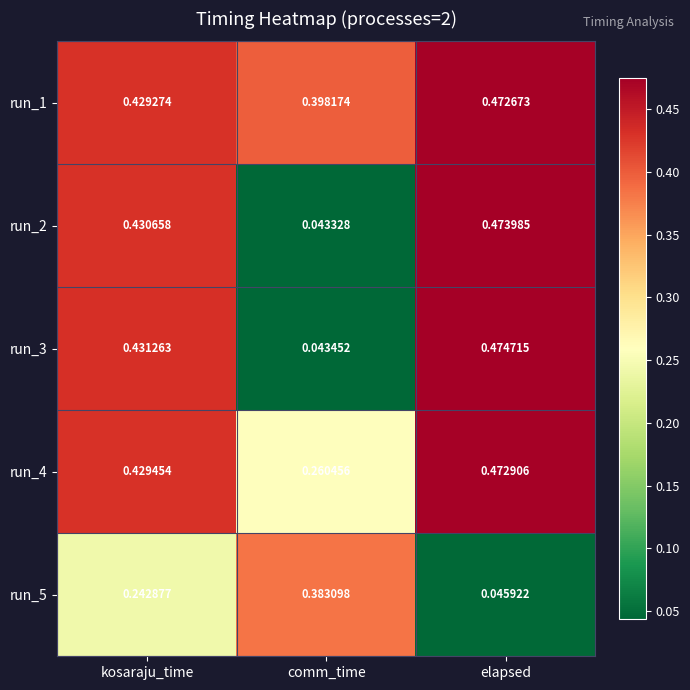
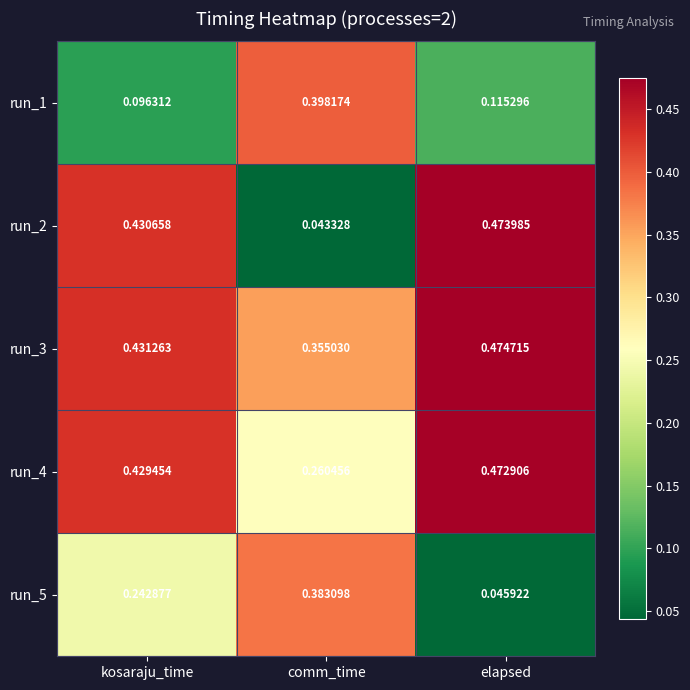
  {
    "run_1": {
-     "kosaraju_time": 0.429274,
+     "kosaraju_time": 0.096312,
      "comm_time": 0.398174,
-     "elapsed": 0.472673
+     "elapsed": 0.115296
    },
    "run_2": {
      "kosaraju_time": 0.430658,
      "comm_time": 0.043328,
      "elapsed": 0.473985
    },
    "run_3": {
      "kosaraju_time": 0.431263,
-     "comm_time": 0.043452,
+     "comm_time": 0.355030,
      "elapsed": 0.474715
    },
    "run_4": {
      "kosaraju_time": 0.429454,
      "comm_time": 0.260456,
      "elapsed": 0.472906
    },
    "run_5": {
      "kosaraju_time": 0.242877,
      "comm_time": 0.383098,
      "elapsed": 0.045922
    }
  }
